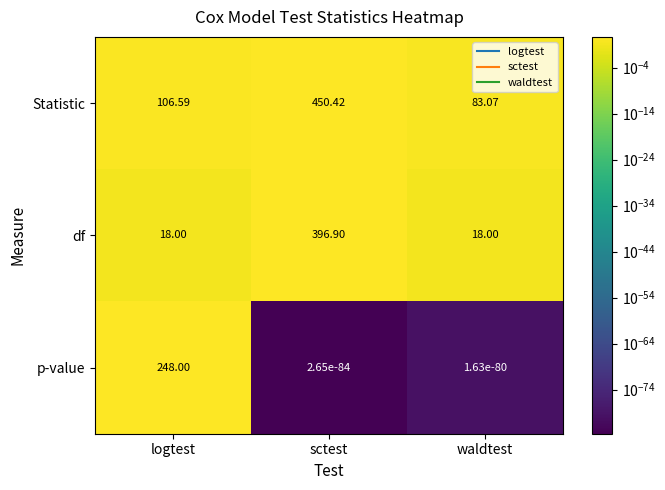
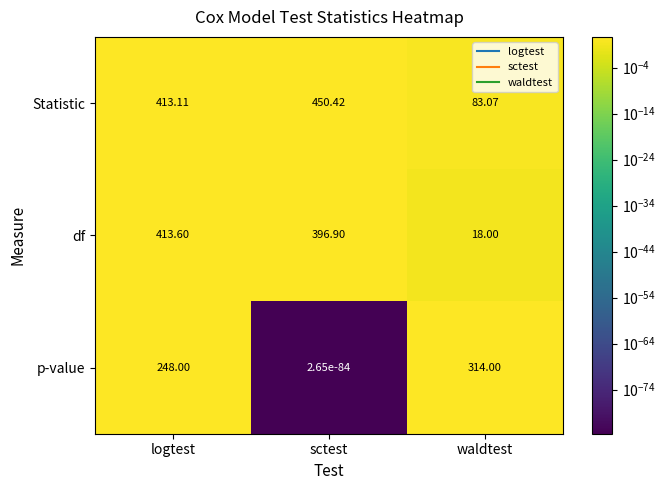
  {
    "Statistic": {
-     "logtest": "106.59",
+     "logtest": "413.11",
      "sctest": "450.42",
      "waldtest": "83.07"
    },
    "df": {
-     "logtest": "18.00",
+     "logtest": "413.60",
      "sctest": "396.90",
      "waldtest": "18.00"
    },
    "p-value": {
      "logtest": "248.00",
      "sctest": "2.65e-84",
-     "waldtest": "1.63e-80"
+     "waldtest": "314.00"
    }
  }
